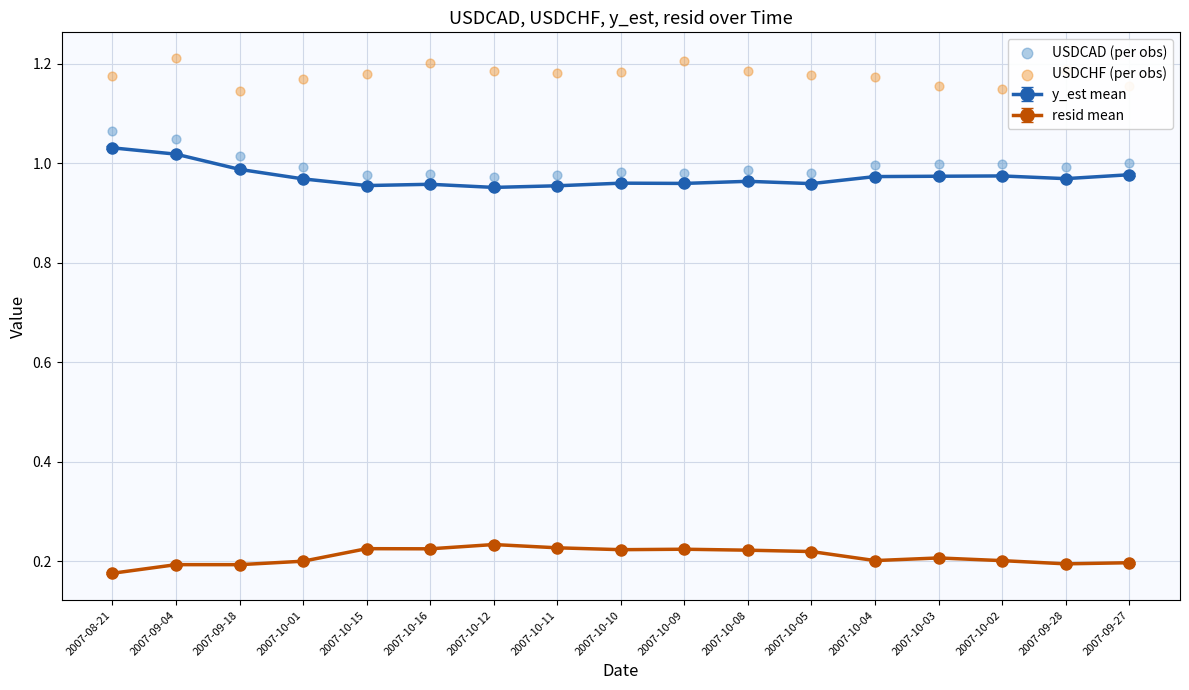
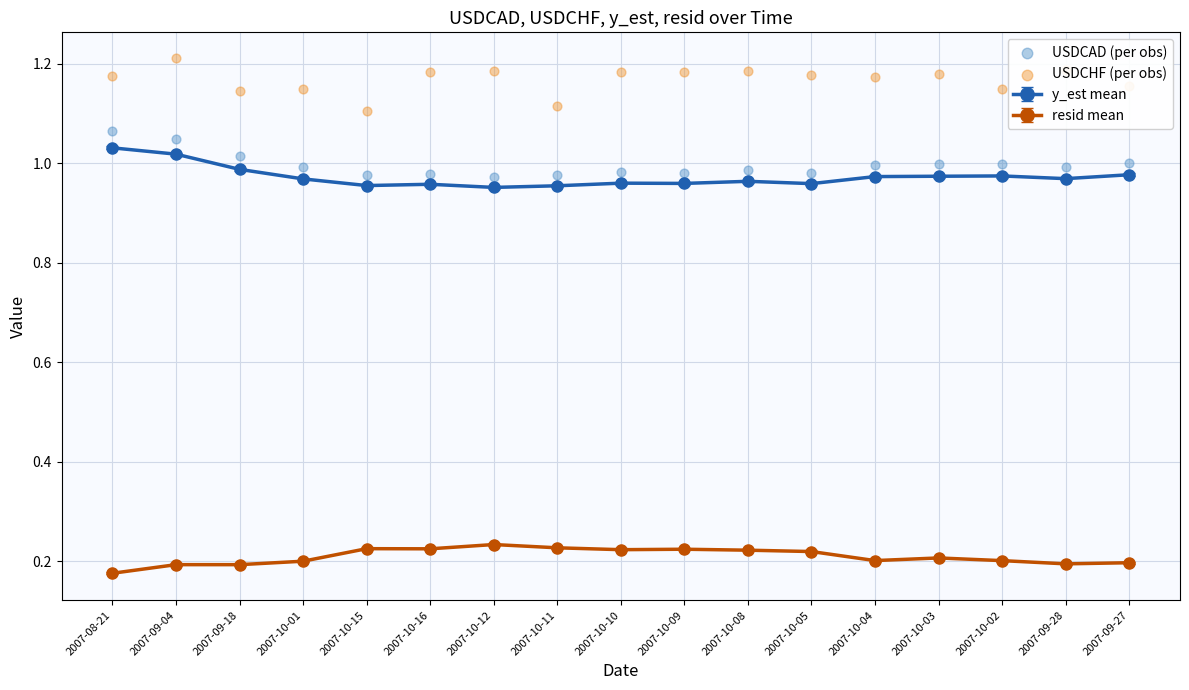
  {
    "USDCHF (per obs)": {
-     "2007-10-01": 1.17,
-     "2007-10-15": 1.18,
-     "2007-10-16": 1.20,
-     "2007-10-11": 1.18,
-     "2007-10-09": 1.21,
-     "2007-10-03": 1.16
+     "2007-10-01": 1.15,
+     "2007-10-15": 1.11,
+     "2007-10-16": 1.18,
+     "2007-10-11": 1.11,
+     "2007-10-09": 1.18,
+     "2007-10-03": 1.18
    }
  }
